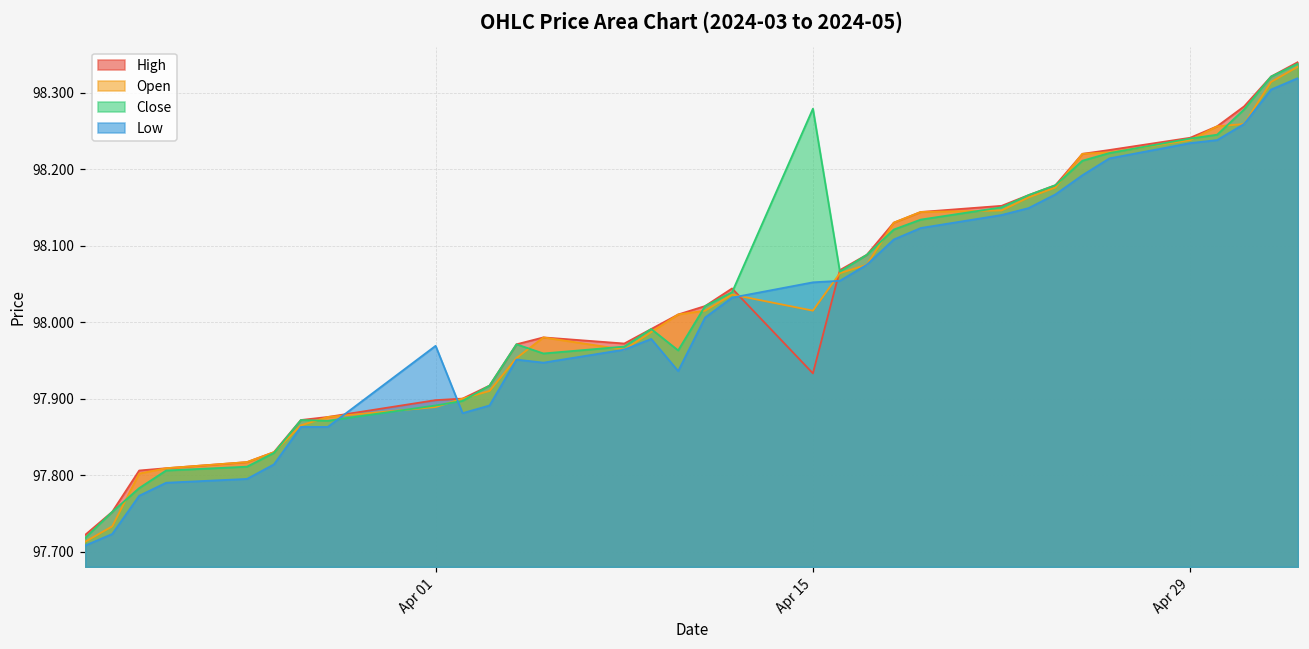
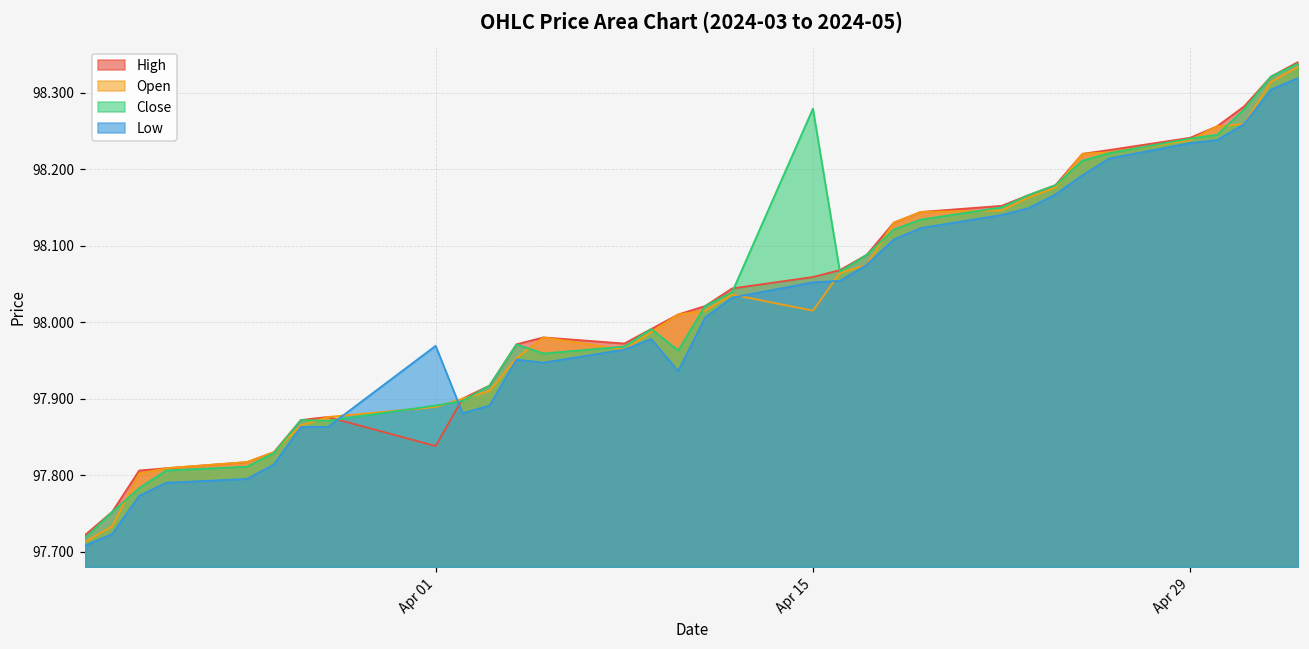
  {
    "High": {
-     "Apr 01": 97.90,
-     "Apr 15": 97.93
+     "Apr 01": 97.84,
+     "Apr 15": 98.06
    },
    "Open": {
      "Apr 15": 98.02
    },
    "Close": {
      "Apr 15": 98.28
    },
    "Low": {
      "Apr 01": 97.97,
      "Apr 15": 98.05,
      "Apr 29": 98.23
    }
  }
